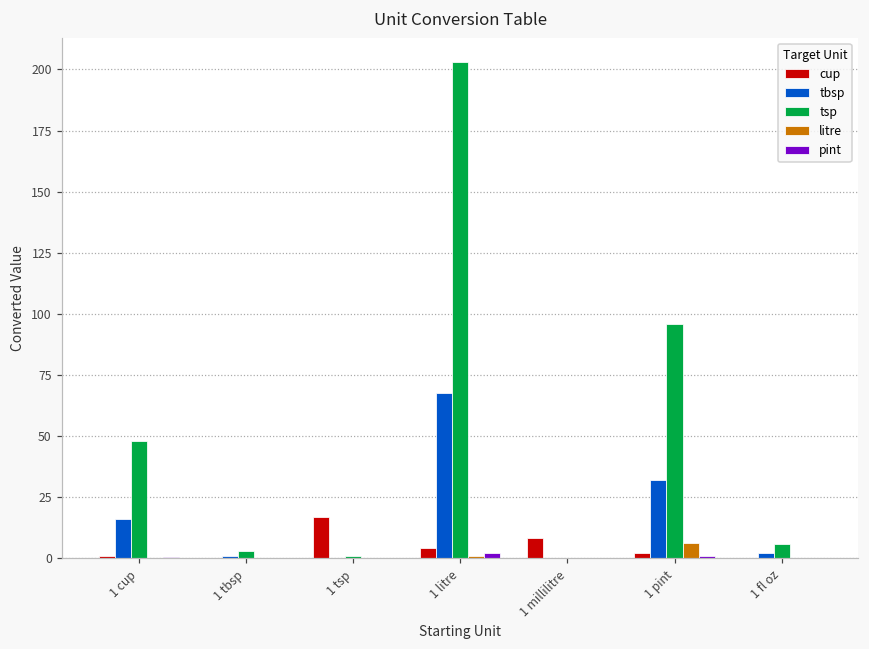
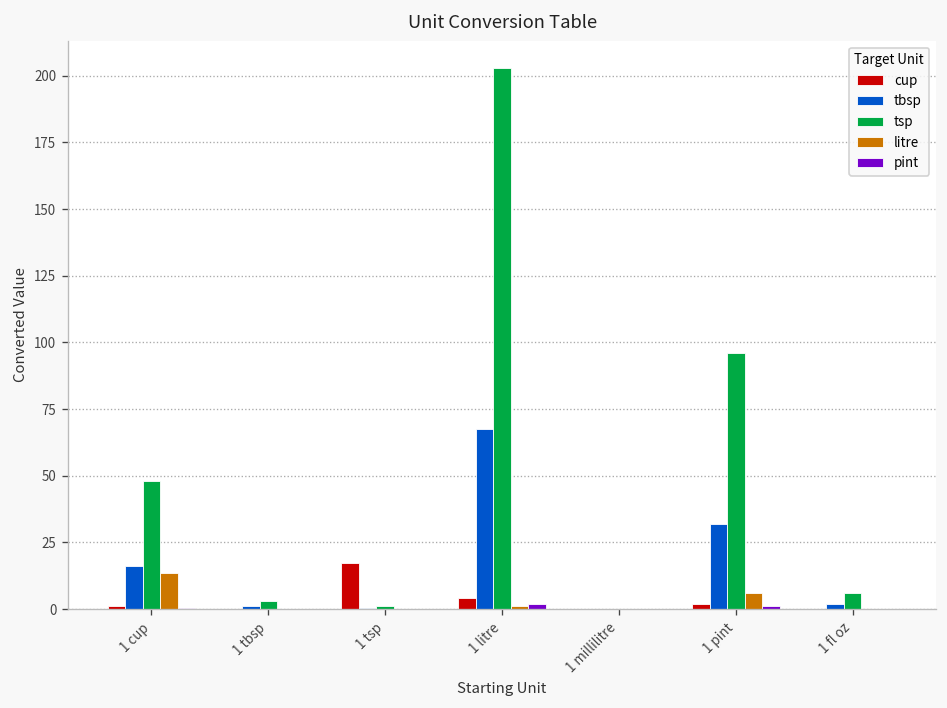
  {
    "cup": {
      "1 tsp": 17,
      "1 litre": 4,
-     "1 millilitre": 8,
+     "1 millilitre": 0,
      "1 pint": 2
    },
    "tbsp": {
      "1 cup": 16,
      "1 litre": 68,
      "1 pint": 32,
      "1 fl oz": 2
    },
    "tsp": {
      "1 cup": 48,
      "1 tbsp": 3,
      "1 litre": 203,
      "1 pint": 96,
      "1 fl oz": 6
    },
    "litre": {
-     "1 cup": 0,
+     "1 cup": 14,
      "1 pint": 6
    },
    "pint": {
      "1 litre": 2
    }
  }
